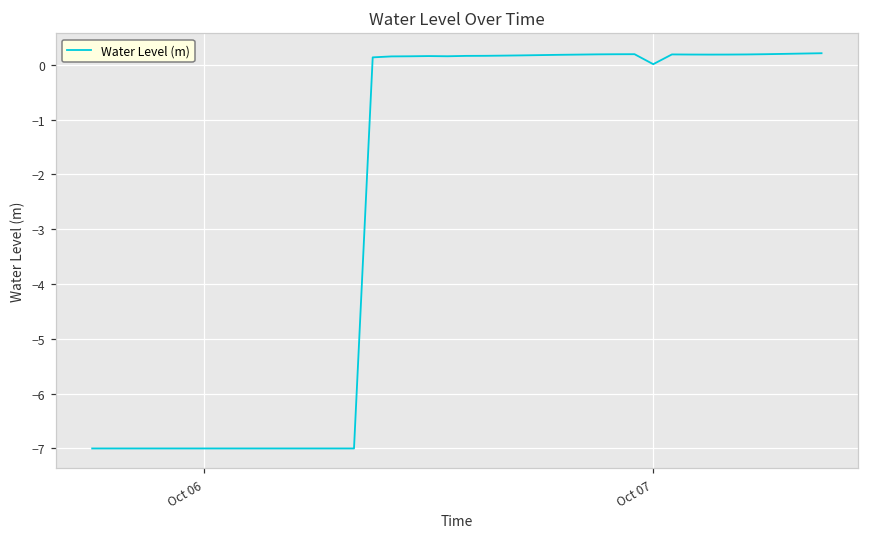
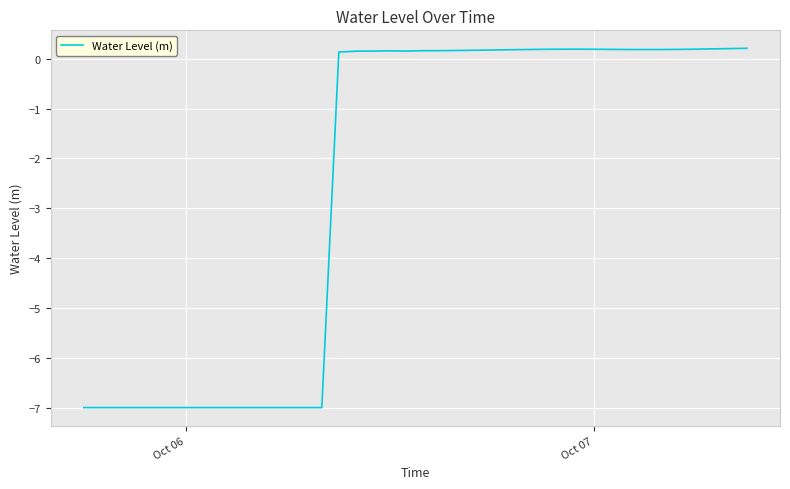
  {
    "Oct 06": -7.0,
-   "Oct 07": 0.0
+   "Oct 07": 0.2
  }
